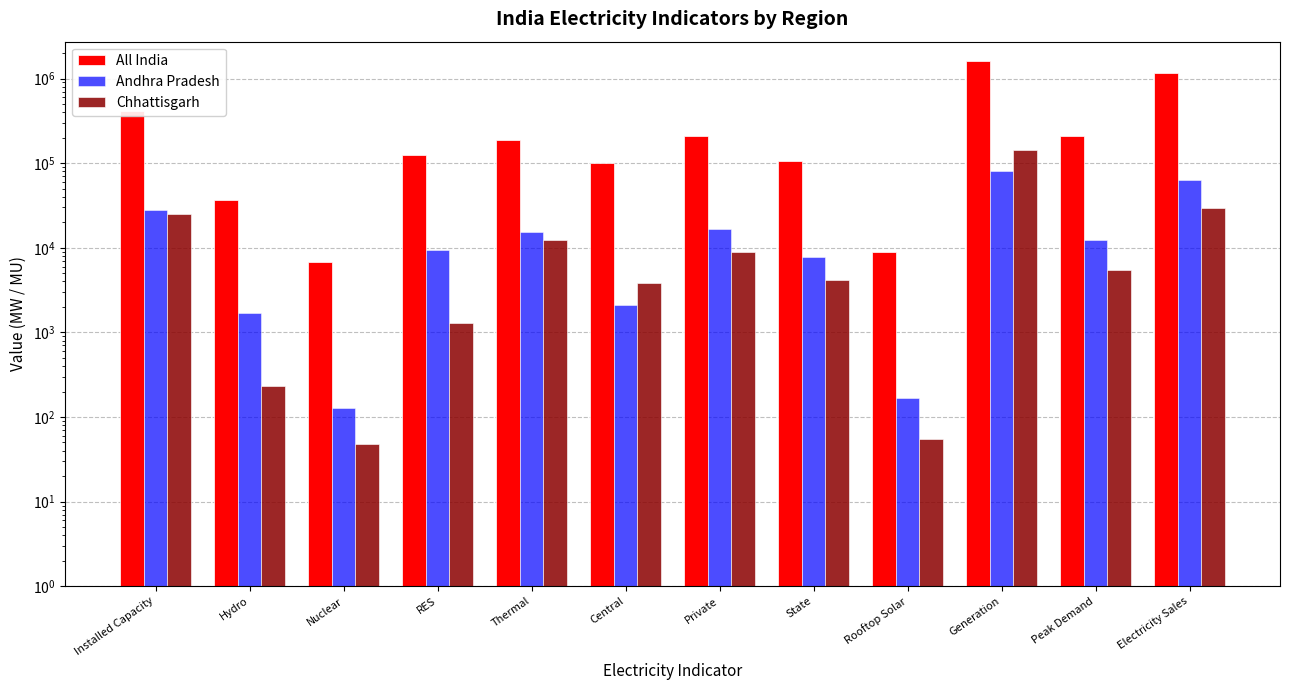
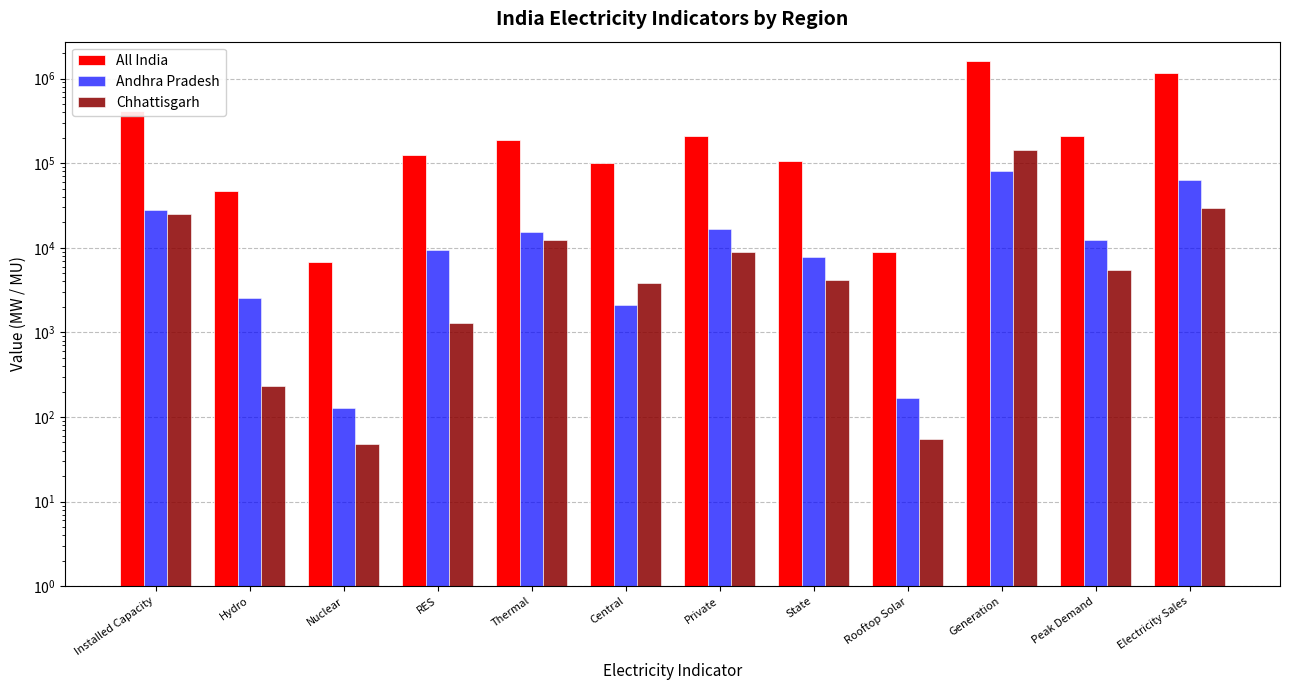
  {
    "All India": {
-     "Hydro": 40000,
+     "Hydro": 50000,
      "Nuclear": 7000,
      "RES": 130000,
      "Thermal": 190000,
      "Central": 100000,
      "Private": 210000,
      "State": 110000,
      "Rooftop Solar": 9000,
      "Generation": 1600000,
      "Peak Demand": 210000,
      "Electricity Sales": 1200000
    },
    "Andhra Pradesh": {
      "Installed Capacity": 28000,
-     "Hydro": 1700,
+     "Hydro": 2500,
      "Nuclear": 130,
      "RES": 9000,
      "Thermal": 16000,
      "Central": 2100,
      "Private": 17000,
      "State": 8000,
      "Rooftop Solar": 170,
      "Generation": 80000,
      "Peak Demand": 12000,
      "Electricity Sales": 60000
    },
    "Chhattisgarh": {
      "Installed Capacity": 25000,
      "Hydro": 230,
      "Nuclear": 50,
      "RES": 1300,
      "Thermal": 12000,
      "Central": 4000,
      "Private": 9000,
      "State": 4000,
      "Rooftop Solar": 50,
      "Generation": 140000,
      "Peak Demand": 5000,
      "Electricity Sales": 29000
    }
  }
